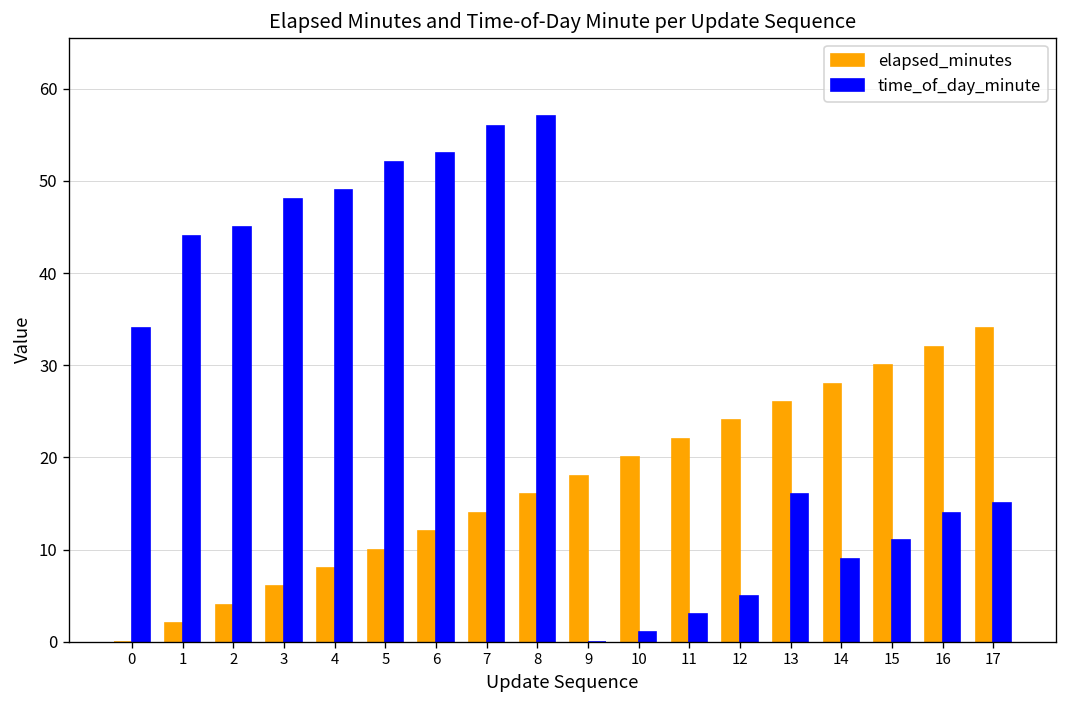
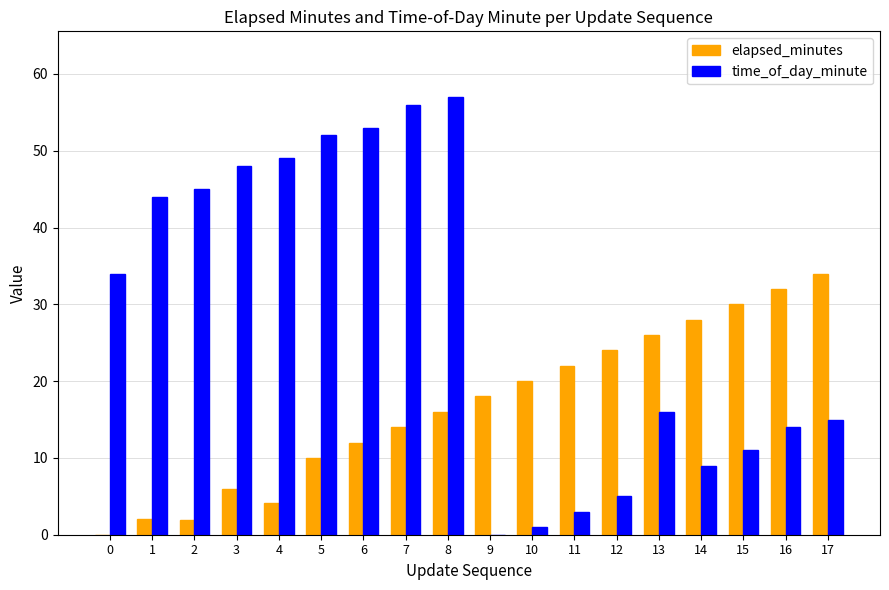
  {
    "elapsed_minutes": {
      "0": 0,
      "1": 2,
-     "2": 4,
+     "2": 2,
      "3": 6,
-     "4": 8,
+     "4": 4,
      "5": 10,
      "6": 12,
      "7": 14,
      "8": 16,
      "9": 18,
      "10": 20,
      "11": 22,
      "12": 24,
      "13": 26,
      "14": 28,
      "15": 30,
      "16": 32,
      "17": 34
    },
    "time_of_day_minute": {
      "0": 34,
      "1": 44,
      "2": 45,
      "3": 48,
      "4": 49,
      "5": 52,
      "6": 53,
      "7": 56,
      "8": 57,
      "9": 0,
      "10": 1,
      "11": 3,
      "12": 5,
      "13": 16,
      "14": 9,
      "15": 11,
      "16": 14,
      "17": 15
    }
  }
